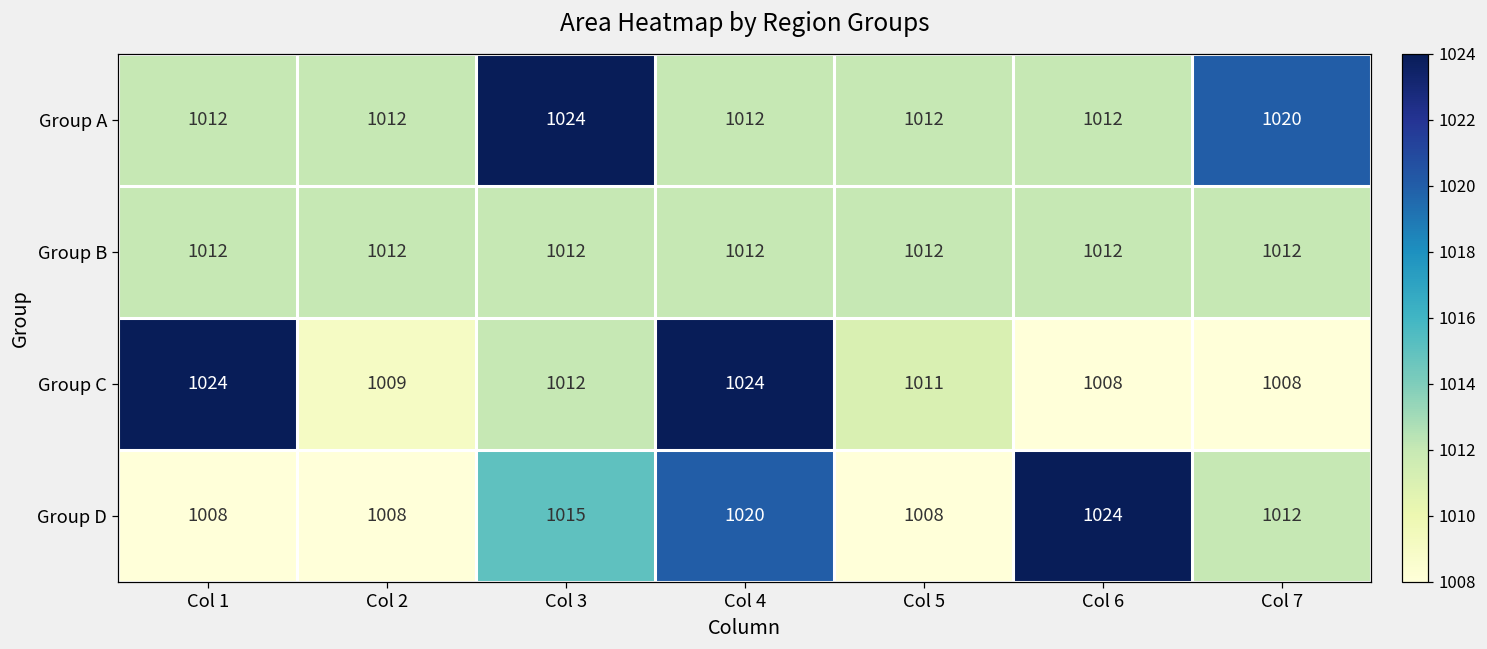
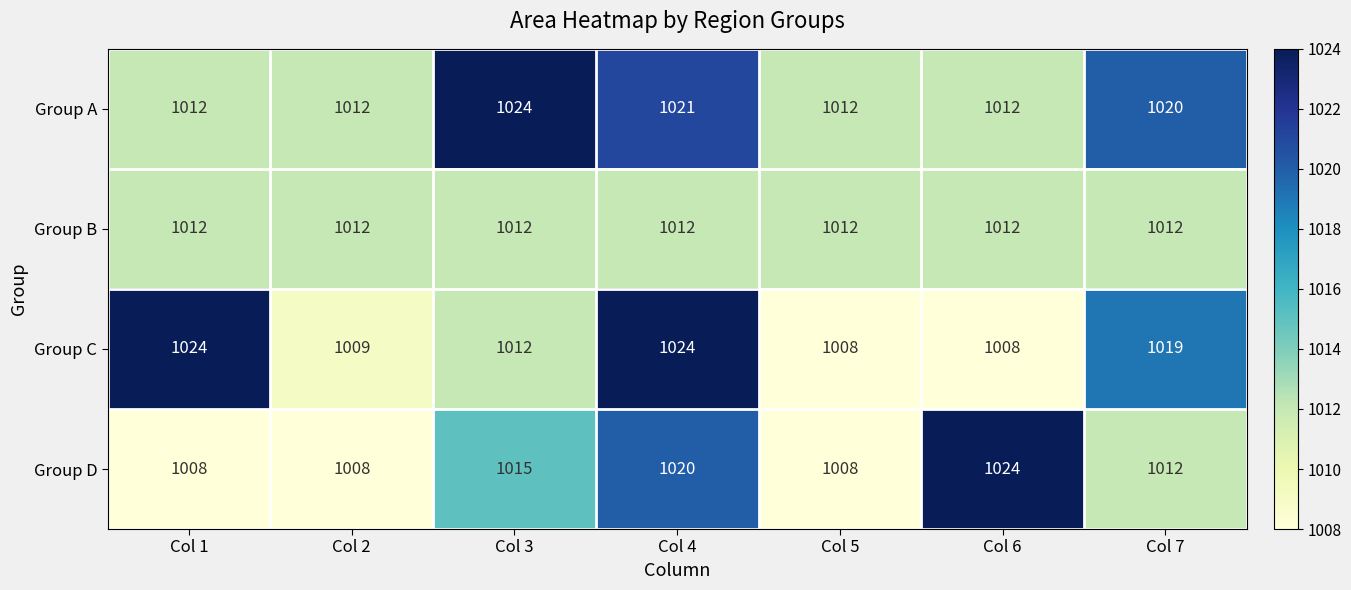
  {
    "Group A": {
      "Col 1": 1012,
      "Col 2": 1012,
      "Col 3": 1024,
-     "Col 4": 1012,
+     "Col 4": 1021,
      "Col 5": 1012,
      "Col 6": 1012,
      "Col 7": 1020
    },
    "Group B": {
      "Col 1": 1012,
      "Col 2": 1012,
      "Col 3": 1012,
      "Col 4": 1012,
      "Col 5": 1012,
      "Col 6": 1012,
      "Col 7": 1012
    },
    "Group C": {
      "Col 1": 1024,
      "Col 2": 1009,
      "Col 3": 1012,
      "Col 4": 1024,
-     "Col 5": 1011,
+     "Col 5": 1008,
      "Col 6": 1008,
-     "Col 7": 1008
+     "Col 7": 1019
    },
    "Group D": {
      "Col 1": 1008,
      "Col 2": 1008,
      "Col 3": 1015,
      "Col 4": 1020,
      "Col 5": 1008,
      "Col 6": 1024,
      "Col 7": 1012
    }
  }
